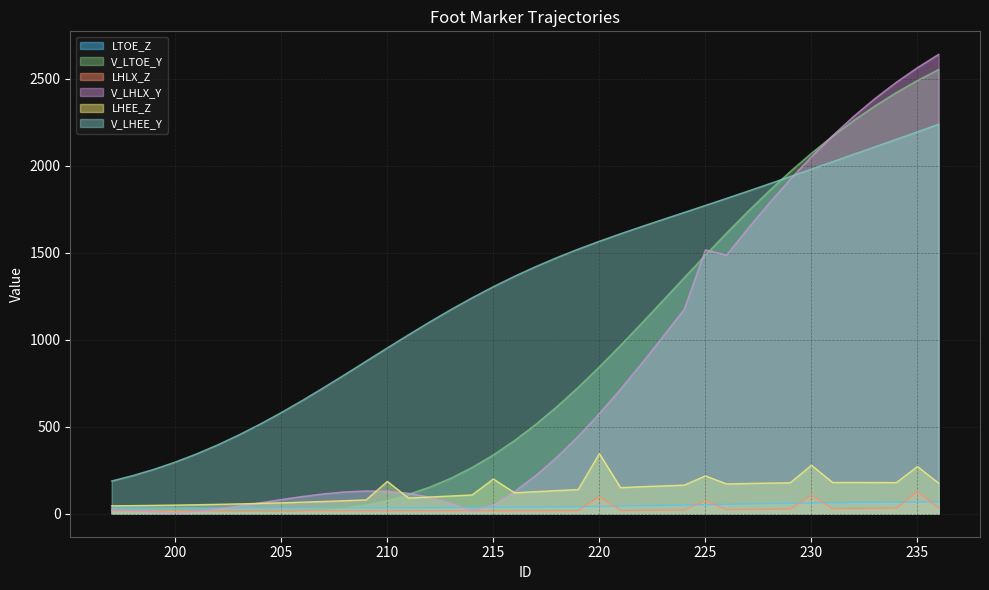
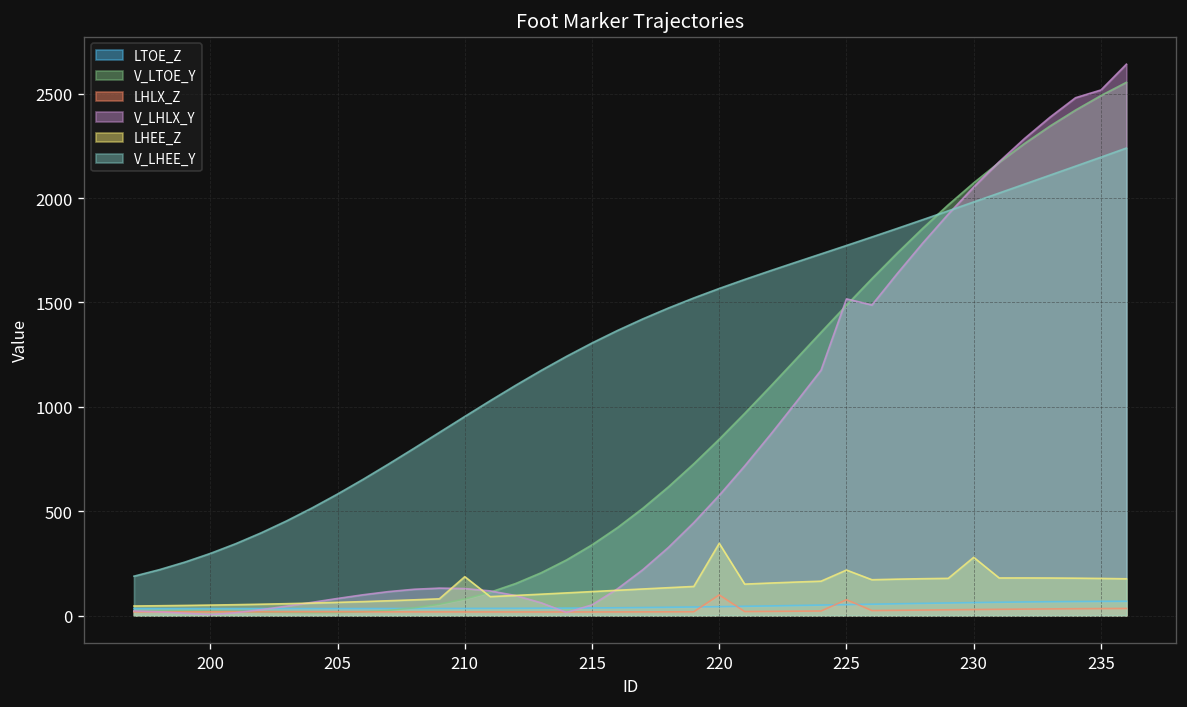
  {
    "LHLX_Z": {
      "210": 20,
      "215": 20,
      "220": 100,
      "225": 80,
-     "230": 110,
-     "235": 130
+     "230": 30,
+     "235": 30
    },
    "V_LHLX_Y": {
      "205": 80,
      "210": 130,
      "215": 50,
      "220": 580,
      "225": 1520,
      "230": 2050,
-     "235": 2570
+     "235": 2520
    },
    "LHEE_Z": {
      "200": 50,
      "205": 60,
      "210": 190,
-     "215": 200,
+     "215": 110,
      "220": 350,
      "225": 220,
      "230": 280,
-     "235": 270
+     "235": 180
    }
  }
